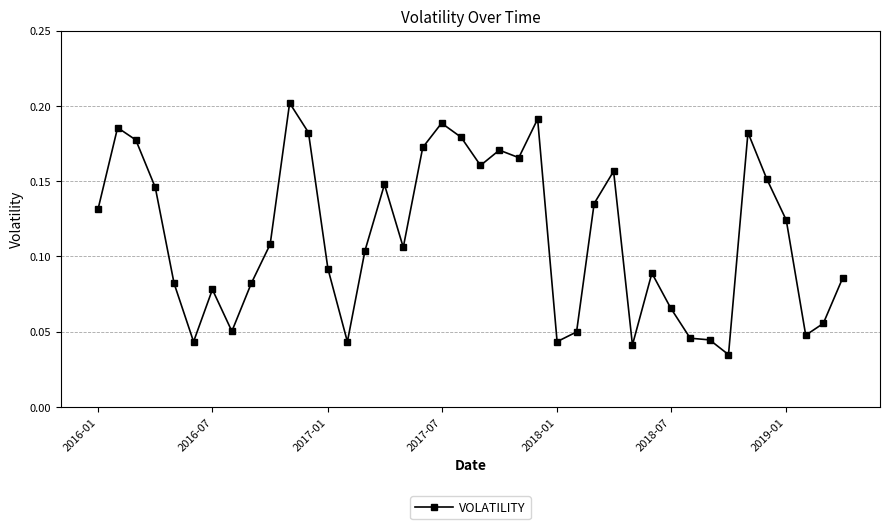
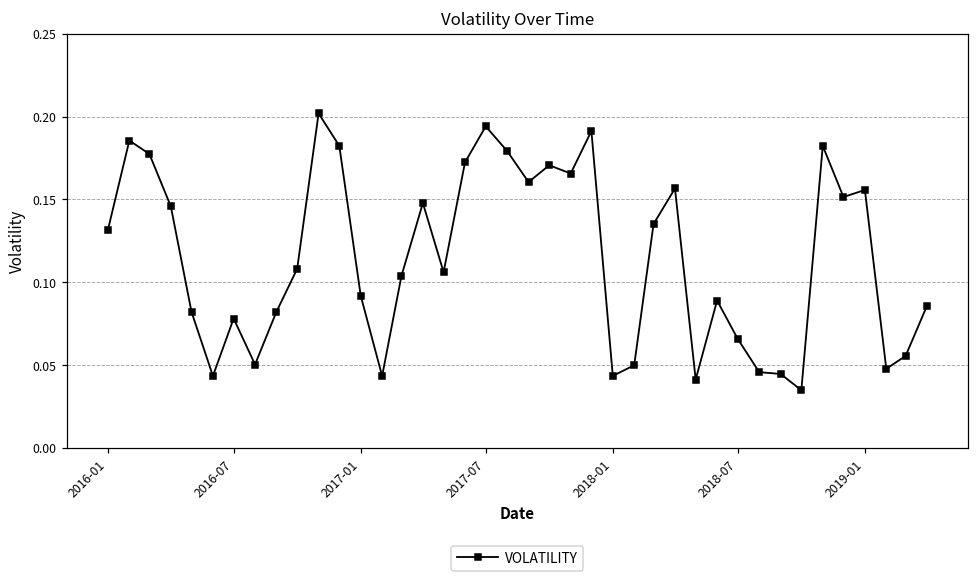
  {
    "2016-01": 0.132,
    "2016-07": 0.078,
    "2017-01": 0.092,
-   "2017-07": 0.189,
+   "2017-07": 0.194,
    "2018-01": 0.043,
    "2018-07": 0.066,
-   "2019-01": 0.124
+   "2019-01": 0.156
  }
